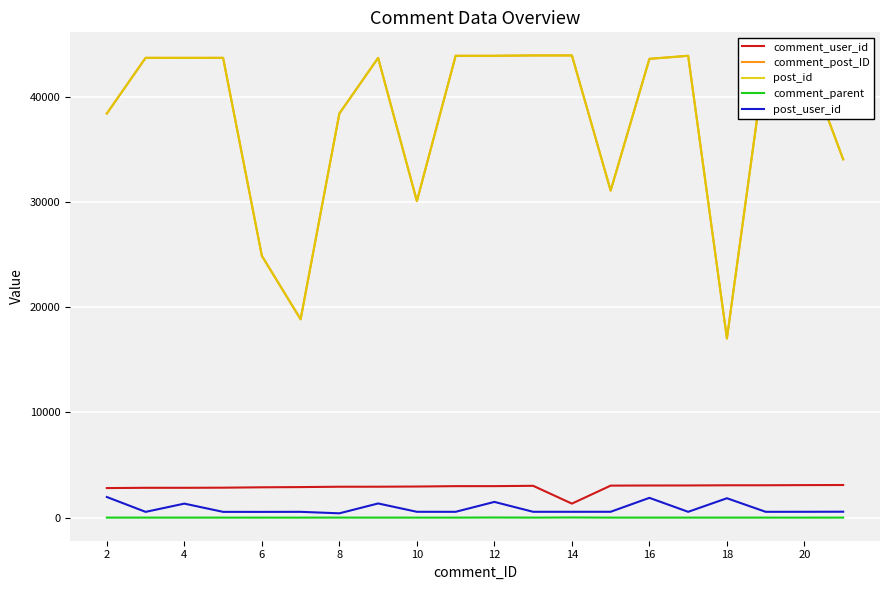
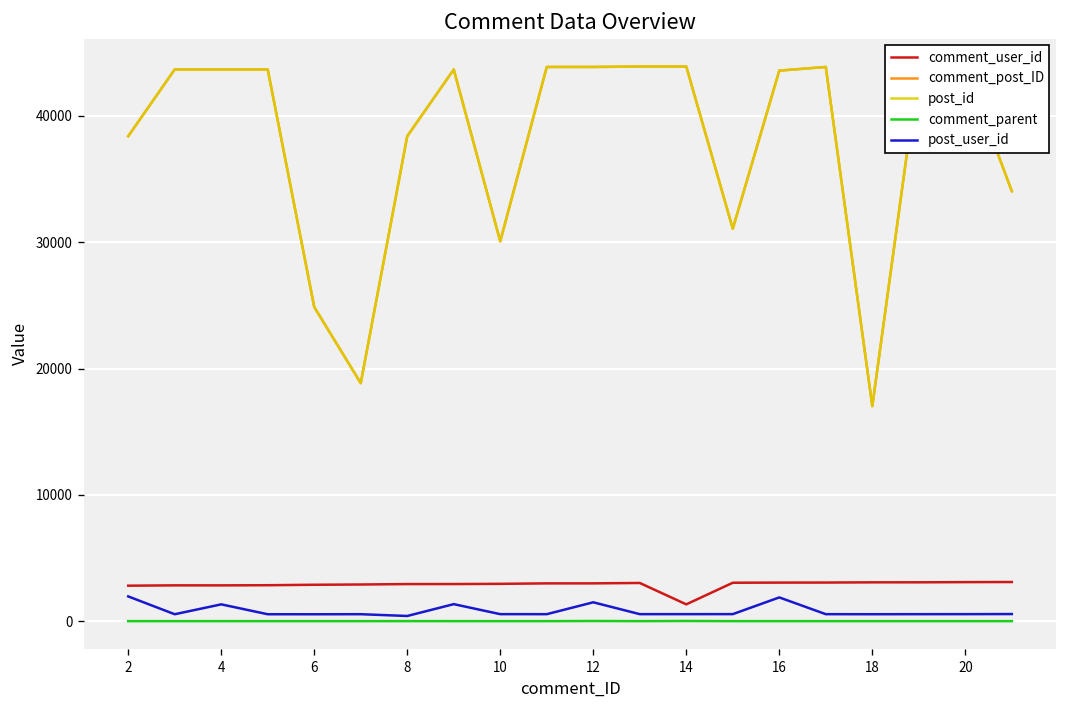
  {
    "comment_user_id": {
      "2": 2800,
      "4": 2800,
      "6": 2900,
      "8": 2900,
      "10": 3000,
      "12": 3000,
      "14": 1300,
      "16": 3100,
      "18": 3100,
      "20": 3100
    },
    "post_id": {
      "2": 38400,
      "4": 43700,
      "6": 24900,
      "8": 38400,
      "10": 30100,
      "12": 43900,
      "14": 43900,
      "16": 43600,
      "18": 17000
    },
    "comment_parent": {
      "2": 0,
      "4": 0,
      "6": 0,
      "8": 0,
      "10": 0,
      "12": 0,
      "14": 0,
      "16": 0,
      "18": 0,
      "20": 0
    },
    "post_user_id": {
      "2": 2000,
      "4": 1300,
      "6": 500,
      "8": 400,
      "10": 600,
      "12": 1500,
      "14": 600,
      "16": 1900,
-     "18": 1800,
+     "18": 500,
      "20": 600
    }
  }
